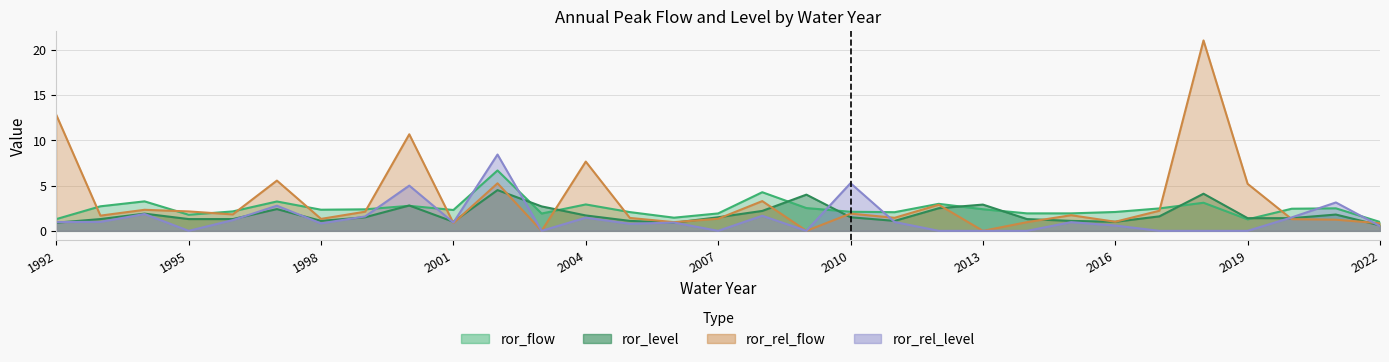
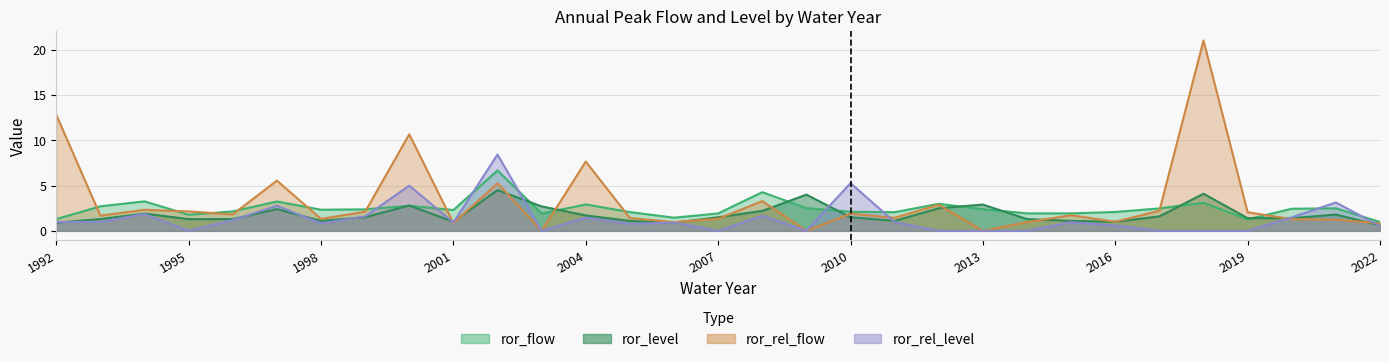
  {
    "ror_rel_flow": {
      "1992": 13,
      "1995": 2,
      "2004": 8,
-     "2019": 5
+     "2019": 2
    },
    "ror_rel_level": {
      "1995": 0,
      "2007": 0,
      "2010": 5,
      "2016": 1,
      "2019": 0
    }
  }
